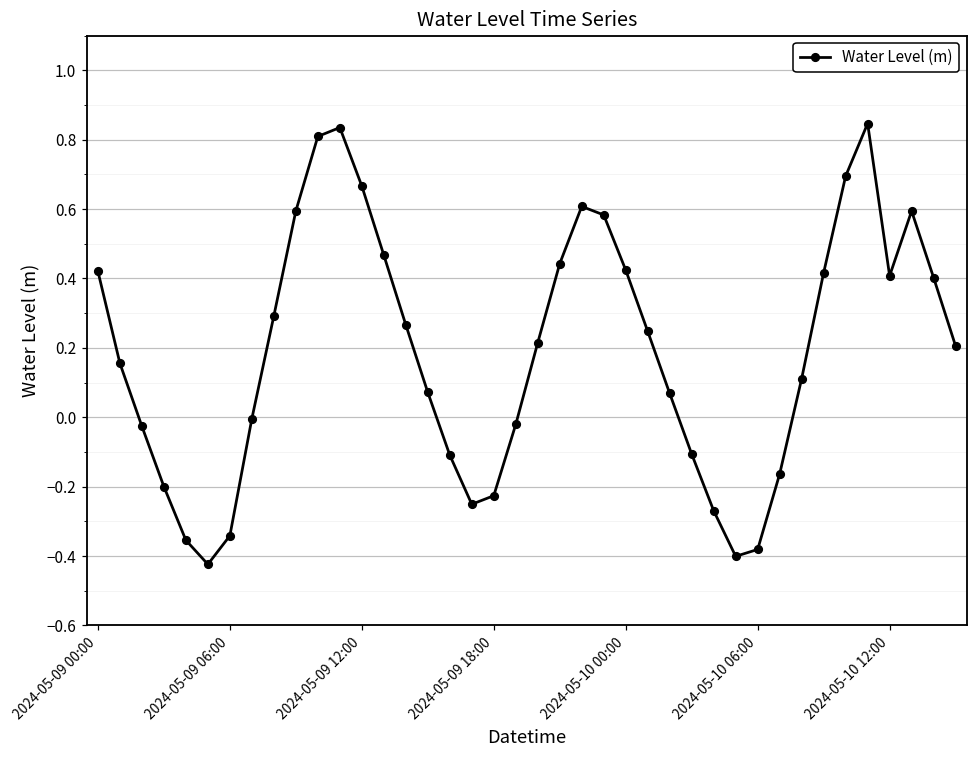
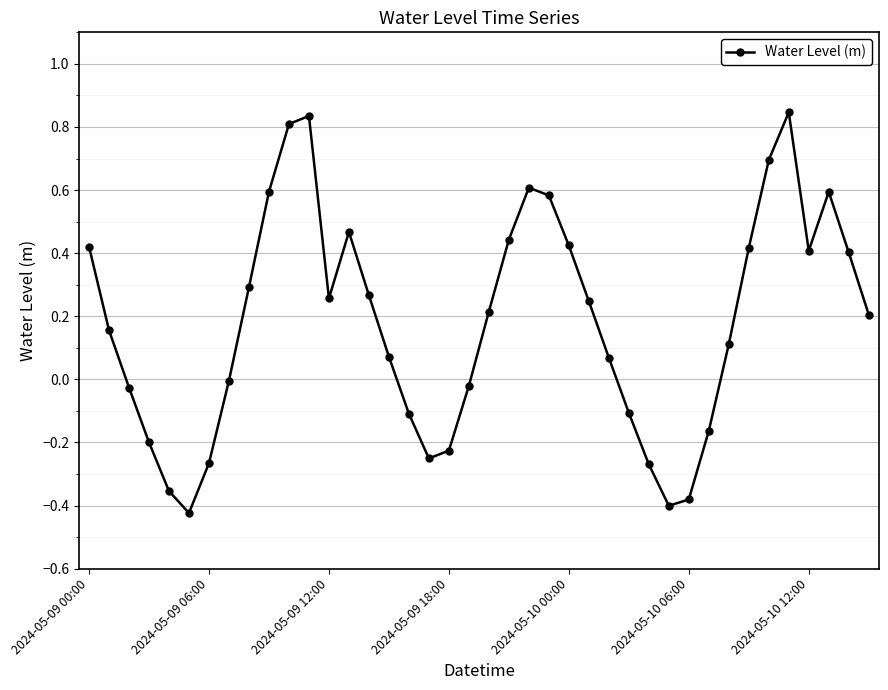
  {
    "2024-05-09 00:00": 0.42,
-   "2024-05-09 06:00": -0.34,
-   "2024-05-09 12:00": 0.67,
+   "2024-05-09 06:00": -0.27,
+   "2024-05-09 12:00": 0.26,
    "2024-05-09 18:00": -0.23,
    "2024-05-10 00:00": 0.42,
    "2024-05-10 06:00": -0.38,
    "2024-05-10 12:00": 0.41
  }
